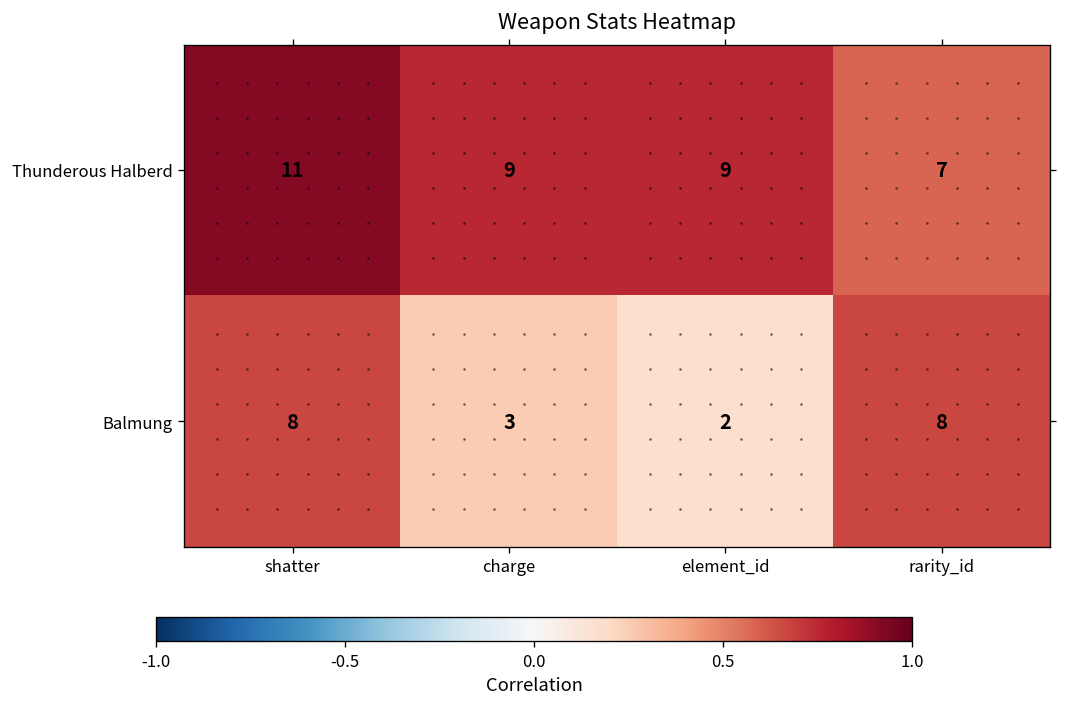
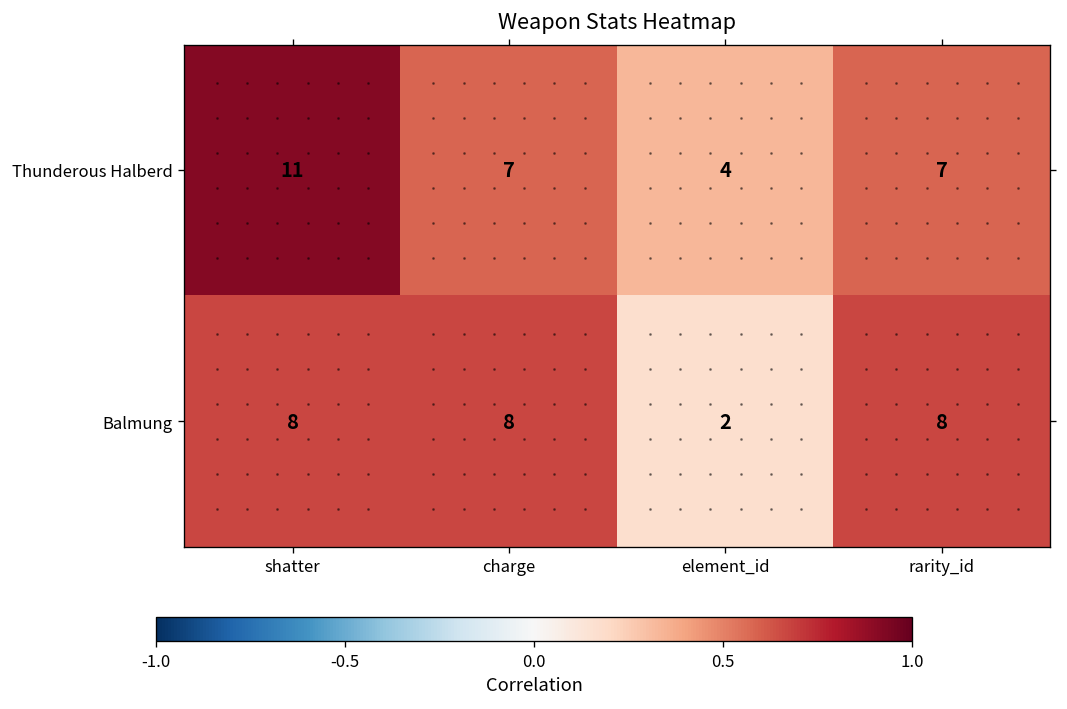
  {
    "Thunderous Halberd": {
      "shatter": 11,
-     "charge": 9,
-     "element_id": 9,
+     "charge": 7,
+     "element_id": 4,
      "rarity_id": 7
    },
    "Balmung": {
      "shatter": 8,
-     "charge": 3,
+     "charge": 8,
      "element_id": 2,
      "rarity_id": 8
    }
  }
